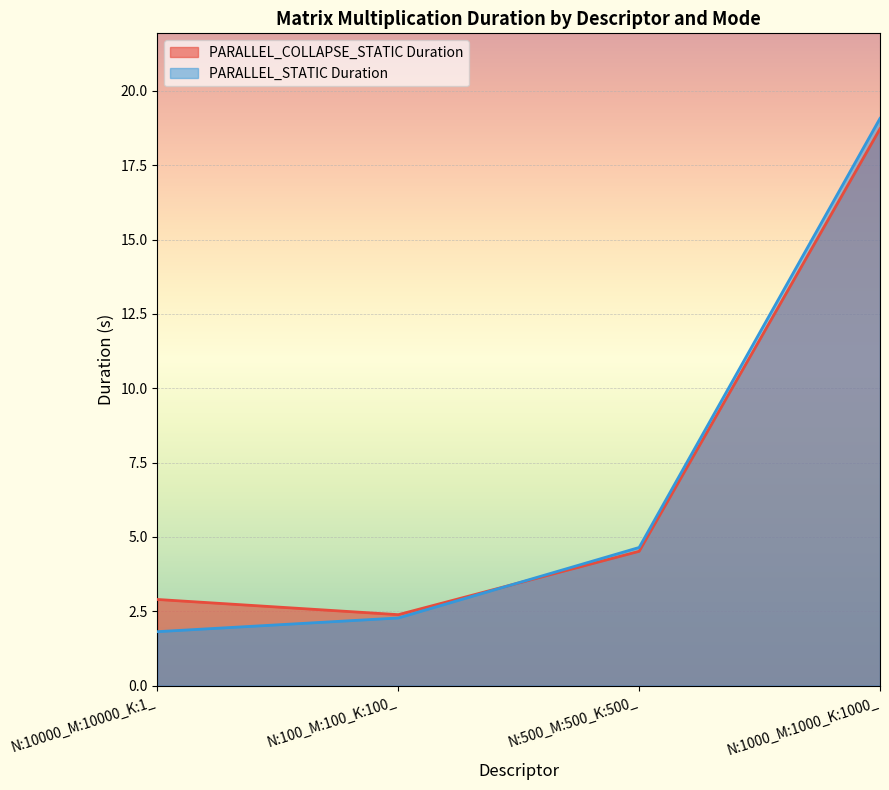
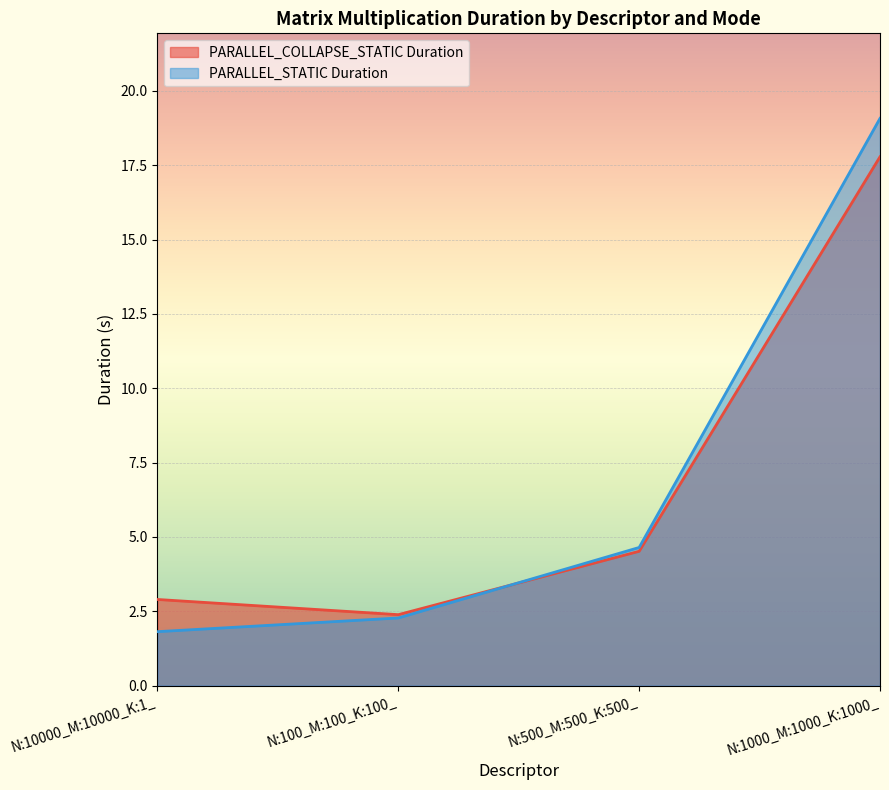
  {
    "PARALLEL_COLLAPSE_STATIC Duration": {
      "N:10000_M:10000_K:1_": 2.9,
      "N:100_M:100_K:100_": 2.4,
      "N:500_M:500_K:500_": 4.5,
-     "N:1000_M:1000_K:1000_": 18.7
+     "N:1000_M:1000_K:1000_": 17.8
    },
    "PARALLEL_STATIC Duration": {
      "N:10000_M:10000_K:1_": 1.8,
      "N:100_M:100_K:100_": 2.3,
      "N:500_M:500_K:500_": 4.6,
      "N:1000_M:1000_K:1000_": 19.1
    }
  }
